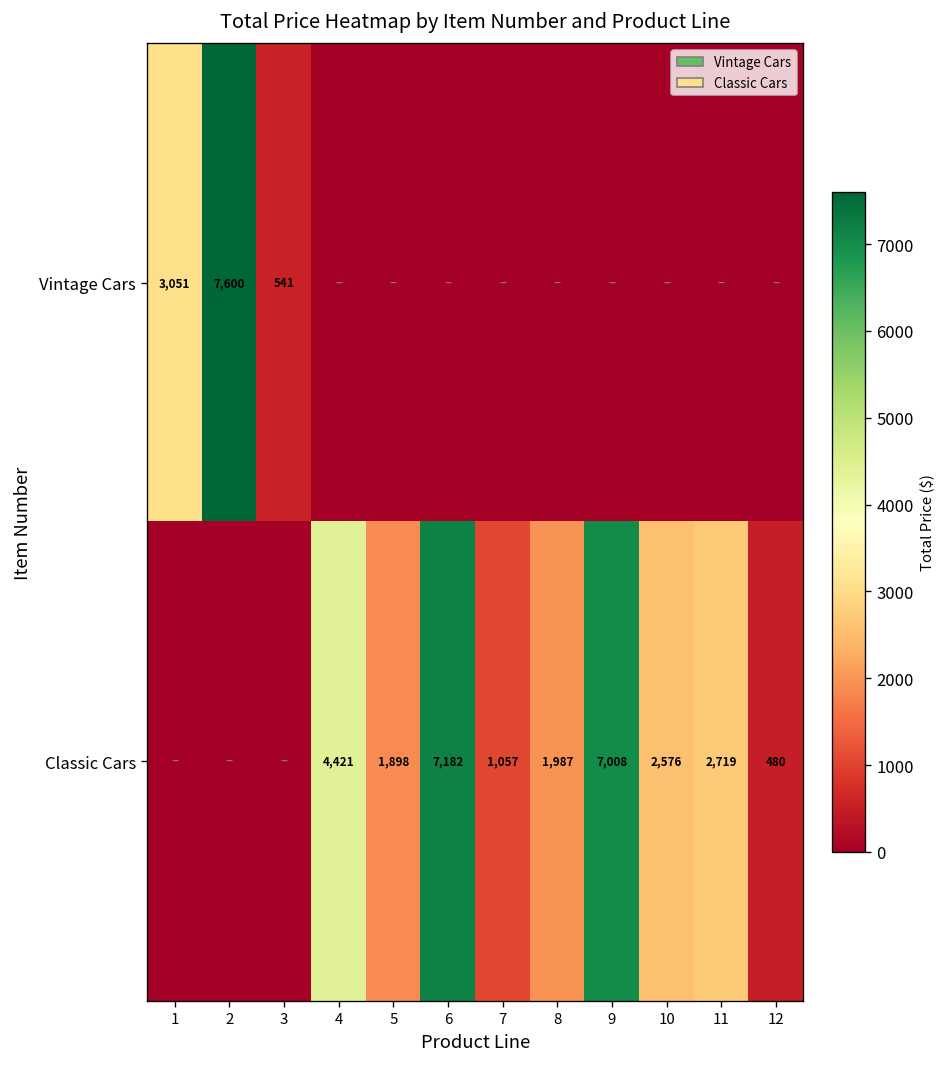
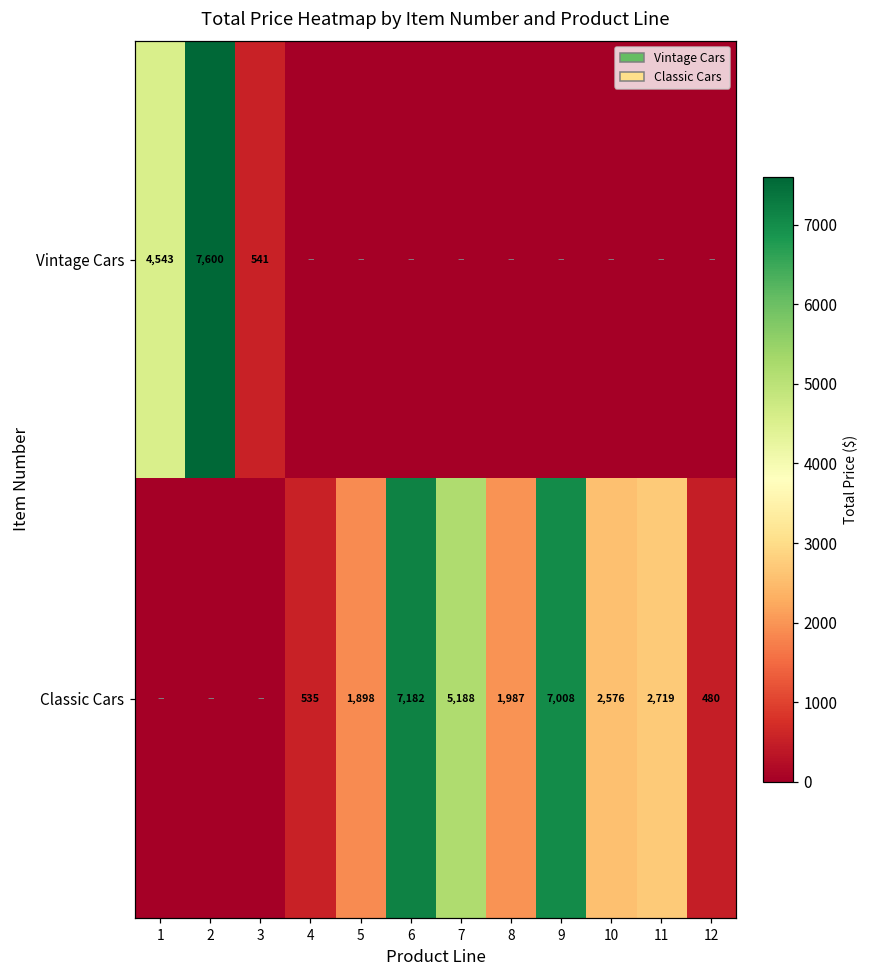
  {
    "Vintage Cars": {
-     "1": "3,051",
+     "1": "4,543",
      "2": "7,600",
      "3": "541"
    },
    "Classic Cars": {
-     "4": "4,421",
+     "4": "535",
      "5": "1,898",
      "6": "7,182",
-     "7": "1,057",
+     "7": "5,188",
      "8": "1,987",
      "9": "7,008",
      "10": "2,576",
      "11": "2,719",
      "12": "480"
    }
  }
